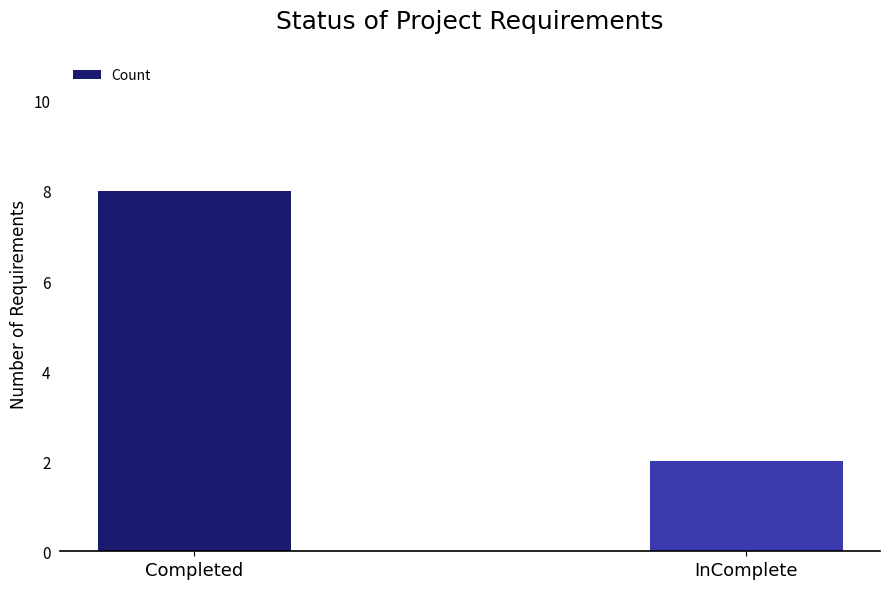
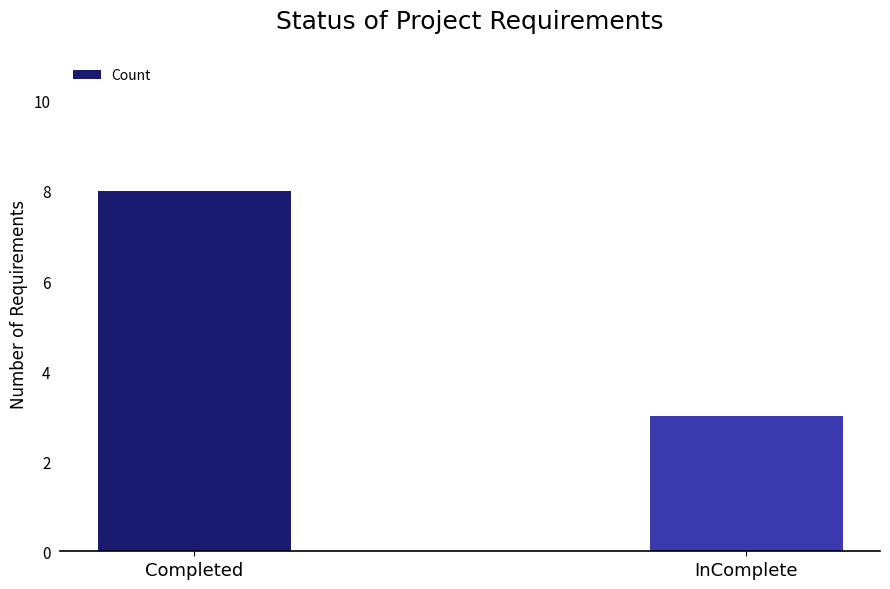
  {
    "Completed": 8,
-   "InComplete": 2
+   "InComplete": 3
  }
